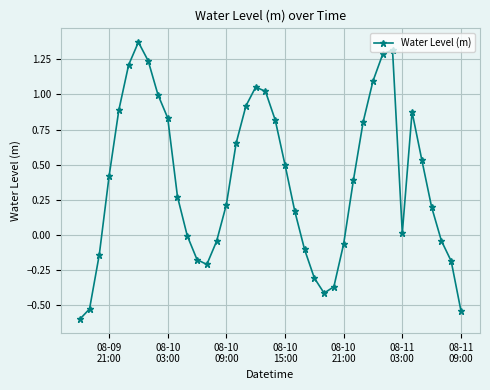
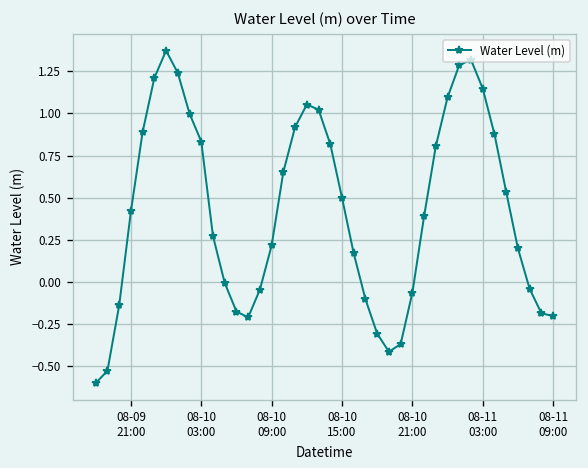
  {
    "08-09 21:00": 0.42,
    "08-10 03:00": 0.83,
    "08-10 09:00": 0.22,
    "08-10 15:00": 0.50,
    "08-10 21:00": -0.06,
-   "08-11 03:00": 0.01,
-   "08-11 09:00": -0.54
+   "08-11 03:00": 1.15,
+   "08-11 09:00": -0.20
  }
